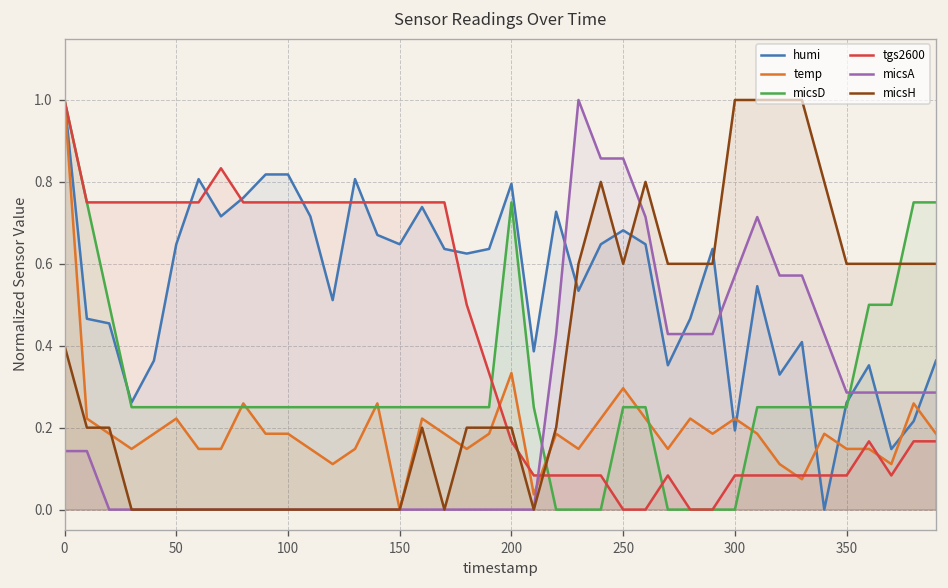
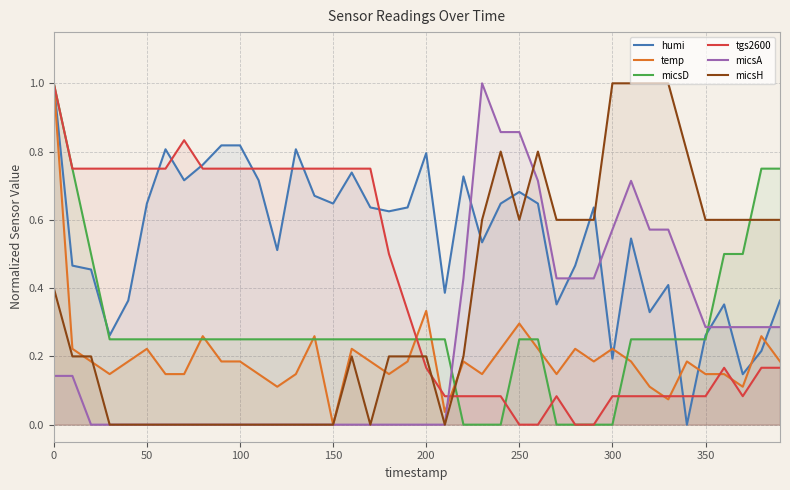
  {
    "humi": {
      "50": 0.65,
      "100": 0.82,
      "150": 0.65,
      "200": 0.80,
      "250": 0.68,
      "300": 0.19,
      "350": 0.26
    },
    "micsD": {
      "50": 0.25,
      "100": 0.25,
      "150": 0.25,
-     "200": 0.75,
+     "200": 0.25,
      "250": 0.25,
      "300": 0.00,
      "350": 0.25
    },
    "micsA": {
      "0": 0.14,
      "200": 0.00,
      "250": 0.86,
      "300": 0.57,
      "350": 0.29
    },
    "micsH": {
      "0": 0.40,
      "200": 0.20,
      "250": 0.60,
      "300": 1.00,
      "350": 0.60
    }
  }
